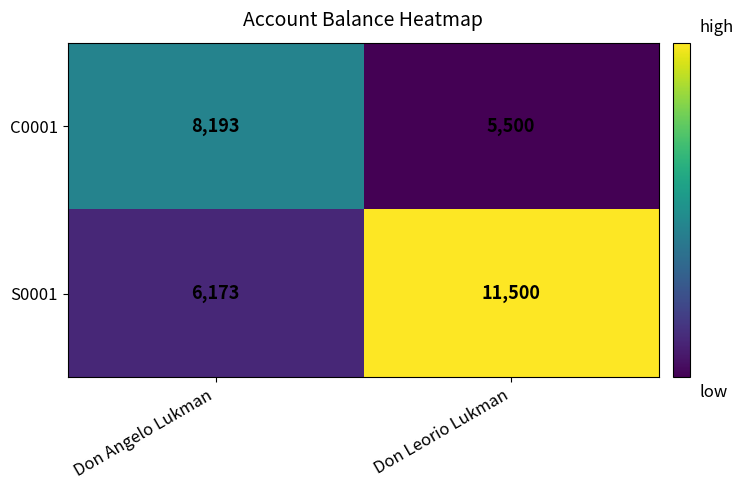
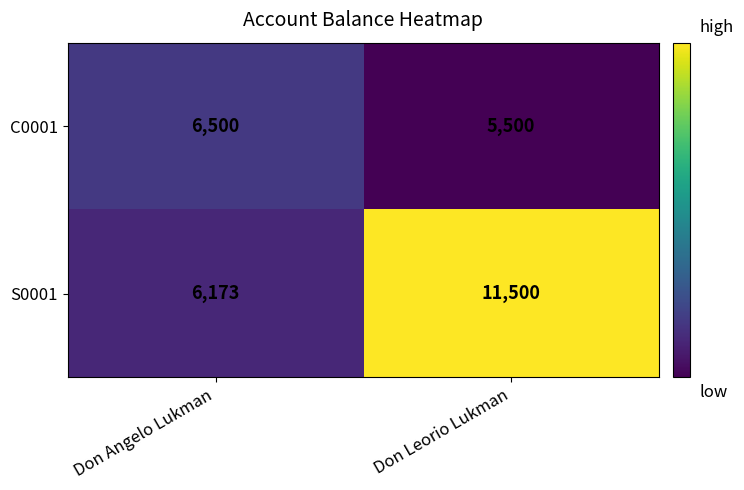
  {
    "C0001": {
-     "Don Angelo Lukman": "8,193",
+     "Don Angelo Lukman": "6,500",
      "Don Leorio Lukman": "5,500"
    },
    "S0001": {
      "Don Angelo Lukman": "6,173",
      "Don Leorio Lukman": "11,500"
    }
  }
